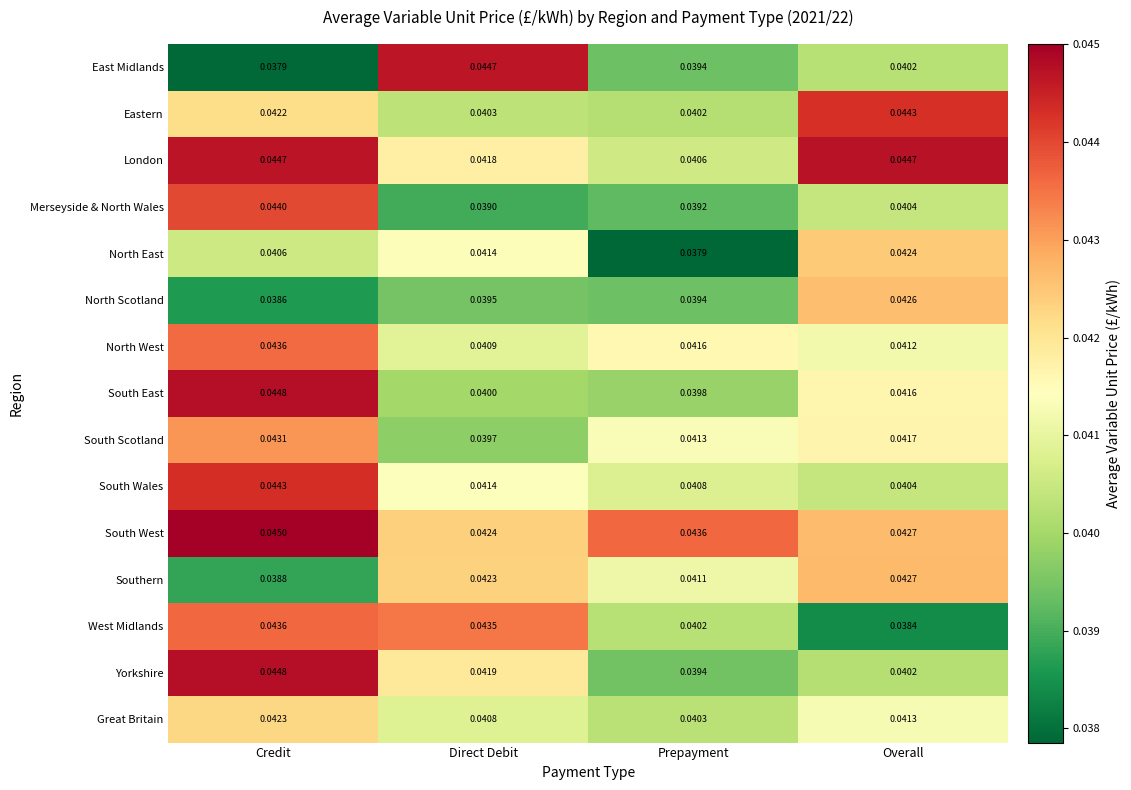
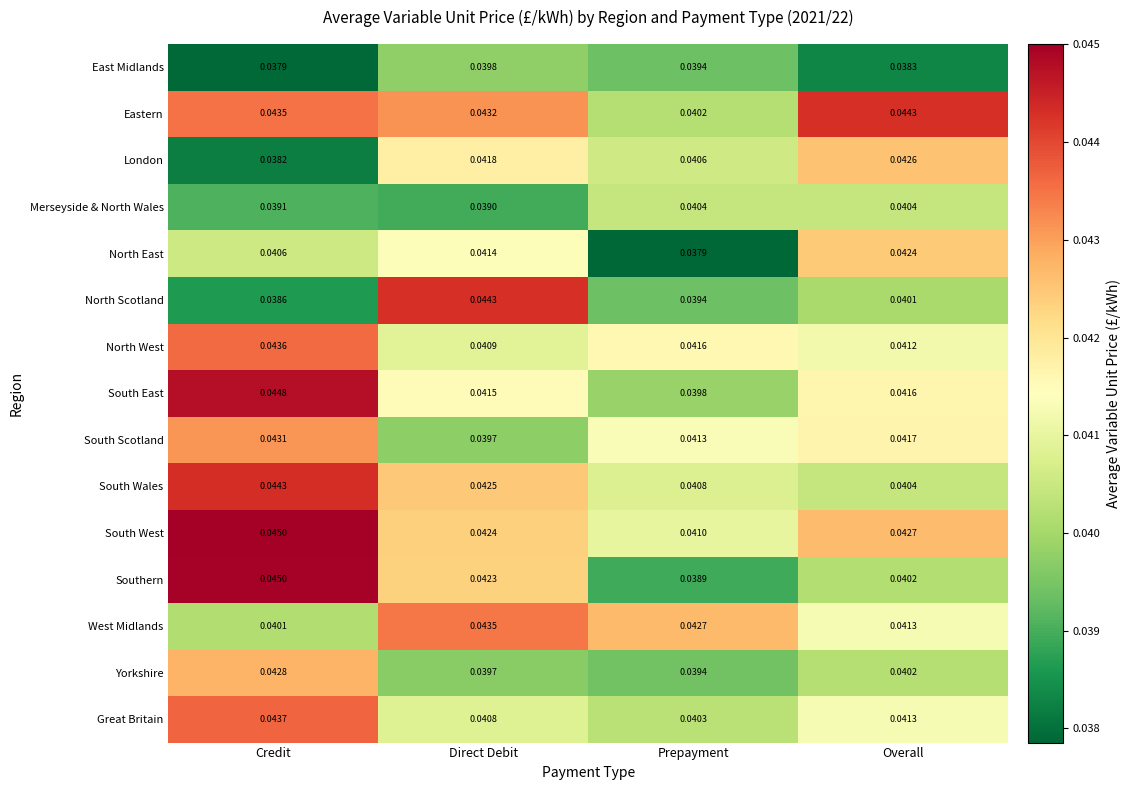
  {
    "East Midlands": {
      "Credit": 0.0379,
-     "Direct Debit": 0.0447,
+     "Direct Debit": 0.0398,
      "Prepayment": 0.0394,
-     "Overall": 0.0402
+     "Overall": 0.0383
    },
    "Eastern": {
-     "Credit": 0.0422,
-     "Direct Debit": 0.0403,
+     "Credit": 0.0435,
+     "Direct Debit": 0.0432,
      "Prepayment": 0.0402,
      "Overall": 0.0443
    },
    "London": {
-     "Credit": 0.0447,
+     "Credit": 0.0382,
      "Direct Debit": 0.0418,
      "Prepayment": 0.0406,
-     "Overall": 0.0447
+     "Overall": 0.0426
    },
    "Merseyside & North Wales": {
-     "Credit": 0.0440,
+     "Credit": 0.0391,
      "Direct Debit": 0.0390,
-     "Prepayment": 0.0392,
+     "Prepayment": 0.0404,
      "Overall": 0.0404
    },
    "North East": {
      "Credit": 0.0406,
      "Direct Debit": 0.0414,
      "Prepayment": 0.0379,
      "Overall": 0.0424
    },
    "North Scotland": {
      "Credit": 0.0386,
-     "Direct Debit": 0.0395,
+     "Direct Debit": 0.0443,
      "Prepayment": 0.0394,
-     "Overall": 0.0426
+     "Overall": 0.0401
    },
    "North West": {
      "Credit": 0.0436,
      "Direct Debit": 0.0409,
      "Prepayment": 0.0416,
      "Overall": 0.0412
    },
    "South East": {
      "Credit": 0.0448,
-     "Direct Debit": 0.0400,
+     "Direct Debit": 0.0415,
      "Prepayment": 0.0398,
      "Overall": 0.0416
    },
    "South Scotland": {
      "Credit": 0.0431,
      "Direct Debit": 0.0397,
      "Prepayment": 0.0413,
      "Overall": 0.0417
    },
    "South Wales": {
      "Credit": 0.0443,
-     "Direct Debit": 0.0414,
+     "Direct Debit": 0.0425,
      "Prepayment": 0.0408,
      "Overall": 0.0404
    },
    "South West": {
      "Credit": 0.0450,
      "Direct Debit": 0.0424,
-     "Prepayment": 0.0436,
+     "Prepayment": 0.0410,
      "Overall": 0.0427
    },
    "Southern": {
-     "Credit": 0.0388,
+     "Credit": 0.0450,
      "Direct Debit": 0.0423,
-     "Prepayment": 0.0411,
-     "Overall": 0.0427
+     "Prepayment": 0.0389,
+     "Overall": 0.0402
    },
    "West Midlands": {
-     "Credit": 0.0436,
+     "Credit": 0.0401,
      "Direct Debit": 0.0435,
-     "Prepayment": 0.0402,
-     "Overall": 0.0384
+     "Prepayment": 0.0427,
+     "Overall": 0.0413
    },
    "Yorkshire": {
-     "Credit": 0.0448,
-     "Direct Debit": 0.0419,
+     "Credit": 0.0428,
+     "Direct Debit": 0.0397,
      "Prepayment": 0.0394,
      "Overall": 0.0402
    },
    "Great Britain": {
-     "Credit": 0.0423,
+     "Credit": 0.0437,
      "Direct Debit": 0.0408,
      "Prepayment": 0.0403,
      "Overall": 0.0413
    }
  }
